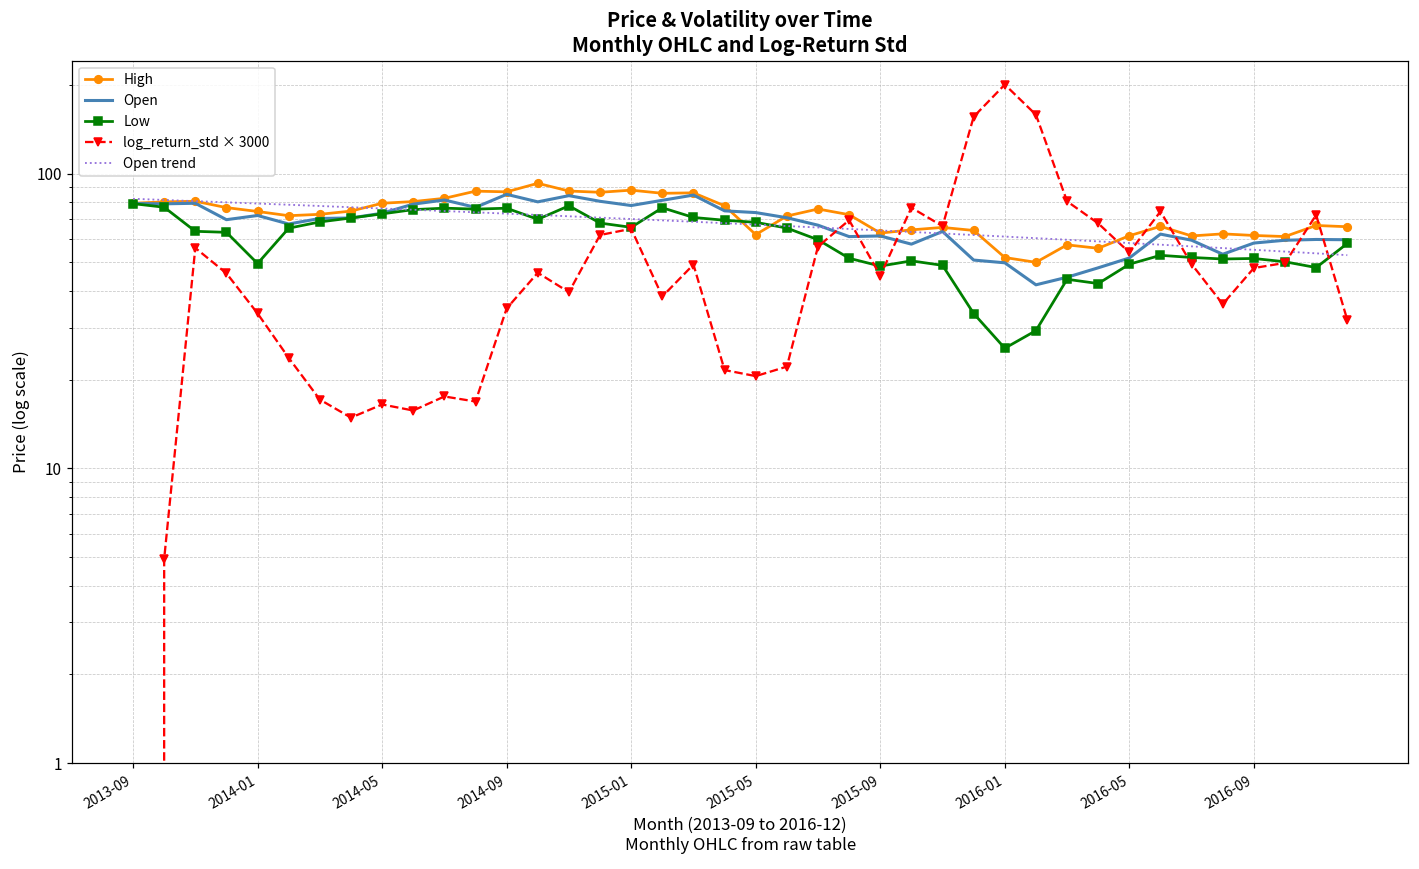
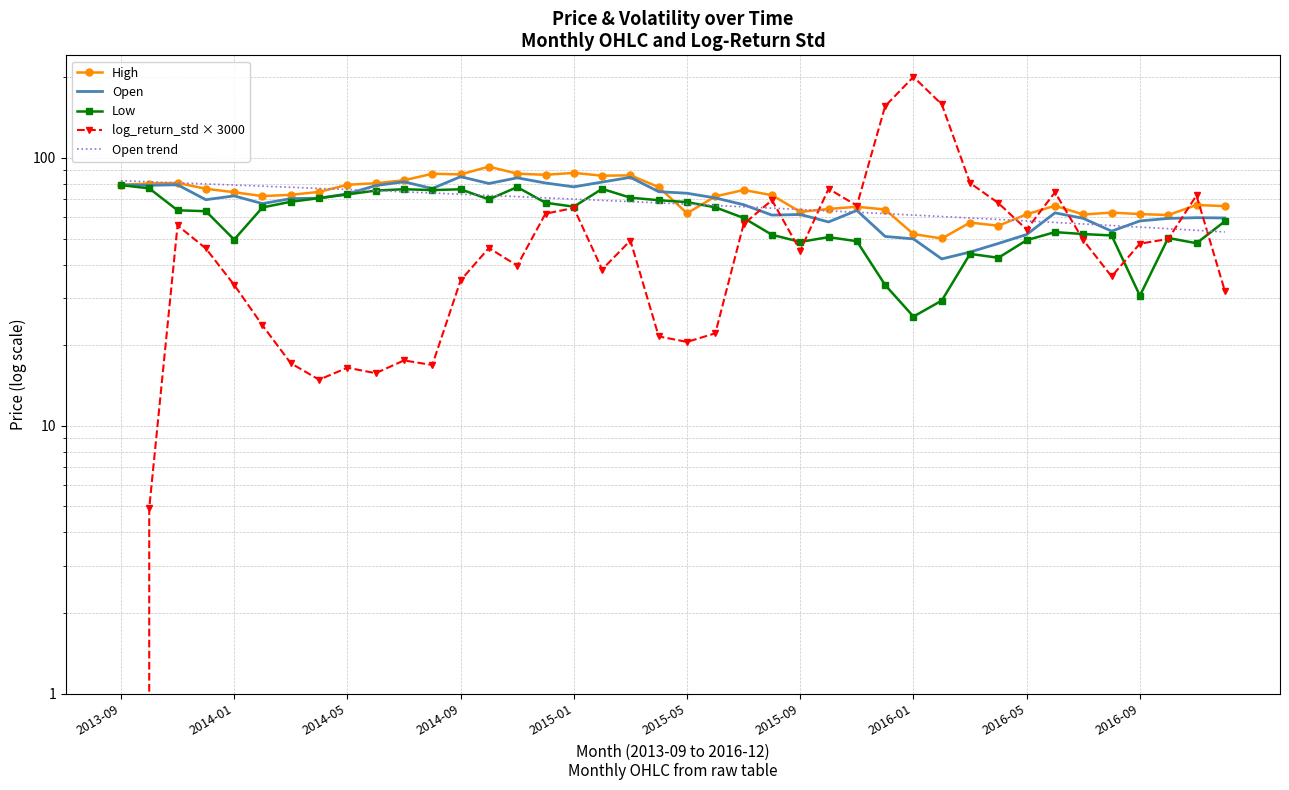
  {
    "High": {
      "2014-01": 74,
      "2014-05": 79,
      "2015-01": 88,
      "2015-05": 62,
      "2016-01": 52,
      "2016-05": 62,
      "2016-09": 62
    },
    "Open": {
      "2014-01": 72,
      "2015-01": 78,
      "2015-05": 74,
      "2015-09": 62,
      "2016-01": 50,
      "2016-05": 52,
      "2016-09": 58
    },
    "Low": {
      "2014-01": 50,
      "2014-09": 76,
      "2015-09": 49,
      "2016-01": 26,
      "2016-05": 49,
-     "2016-09": 52
+     "2016-09": 31
    },
    "log_return_std × 3000": {
      "2014-01": 34,
      "2014-05": 16,
      "2014-09": 35,
      "2015-05": 21,
      "2015-09": 45,
      "2016-01": 200,
      "2016-05": 54,
      "2016-09": 48
    },
    "Open trend": {
      "2013-09": 82,
      "2014-01": 79,
      "2014-05": 76,
      "2014-09": 73,
      "2015-01": 70,
      "2016-01": 61,
      "2016-05": 58,
      "2016-09": 55
    }
  }
